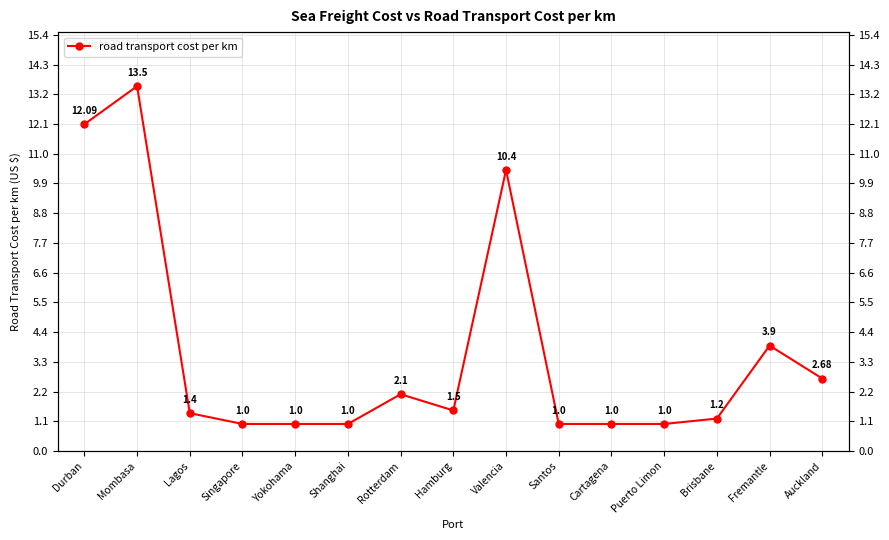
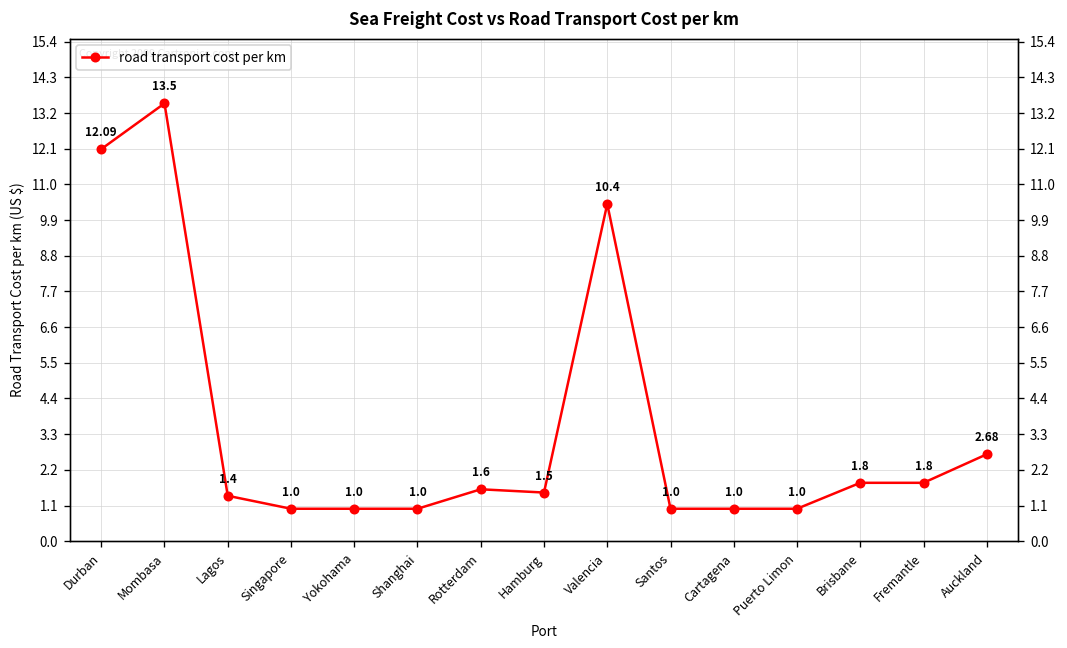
  {
    "Durban": 12.09,
    "Mombasa": 13.5,
    "Lagos": 1.4,
    "Singapore": 1.0,
    "Yokohama": 1.0,
    "Shanghai": 1.0,
-   "Rotterdam": 2.1,
+   "Rotterdam": 1.6,
    "Hamburg": 1.5,
    "Valencia": 10.4,
    "Santos": 1.0,
    "Cartagena": 1.0,
    "Puerto Limon": 1.0,
-   "Brisbane": 1.2,
-   "Fremantle": 3.9,
+   "Brisbane": 1.8,
+   "Fremantle": 1.8,
    "Auckland": 2.68
  }
